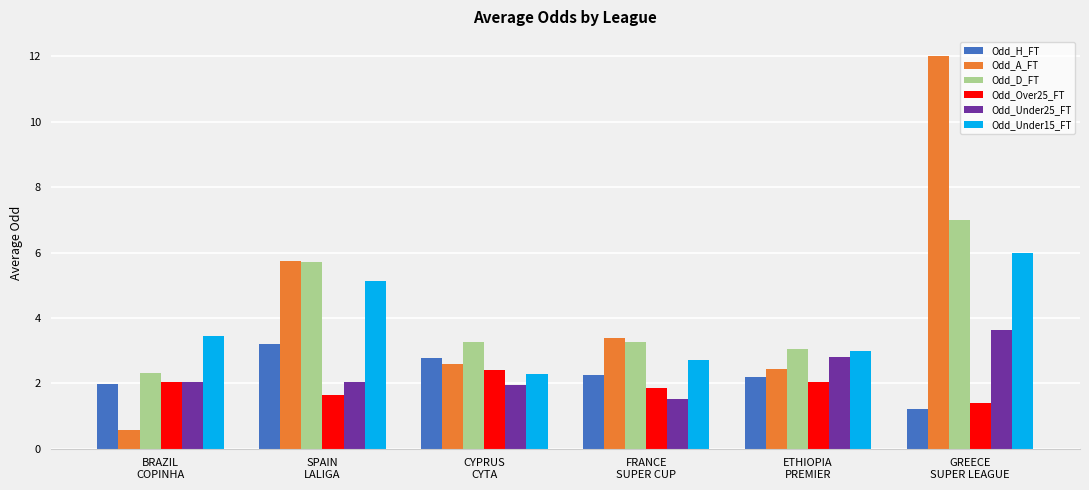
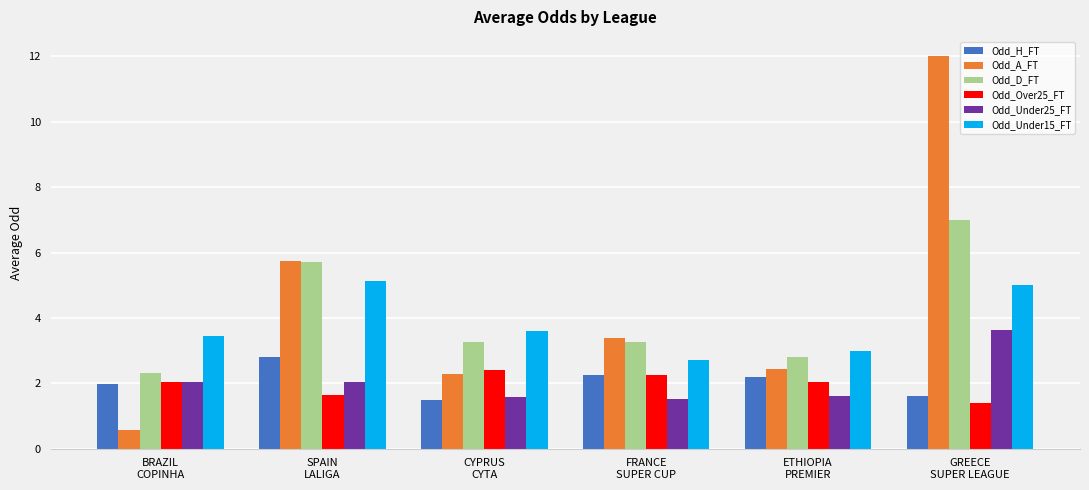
  {
    "Odd_H_FT": {
      "BRAZIL COPINHA": 2.0,
-     "SPAIN LALIGA": 3.2,
-     "CYPRUS CYTA": 2.8,
+     "SPAIN LALIGA": 2.8,
+     "CYPRUS CYTA": 1.5,
      "FRANCE SUPER CUP": 2.3,
      "ETHIOPIA PREMIER": 2.2,
-     "GREECE SUPER LEAGUE": 1.2
+     "GREECE SUPER LEAGUE": 1.6
    },
    "Odd_A_FT": {
      "BRAZIL COPINHA": 0.6,
      "SPAIN LALIGA": 5.7,
-     "CYPRUS CYTA": 2.6,
+     "CYPRUS CYTA": 2.3,
      "FRANCE SUPER CUP": 3.4,
      "ETHIOPIA PREMIER": 2.5,
      "GREECE SUPER LEAGUE": 12.0
    },
    "Odd_D_FT": {
      "BRAZIL COPINHA": 2.3,
      "SPAIN LALIGA": 5.7,
      "CYPRUS CYTA": 3.3,
      "FRANCE SUPER CUP": 3.3,
-     "ETHIOPIA PREMIER": 3.1,
+     "ETHIOPIA PREMIER": 2.8,
      "GREECE SUPER LEAGUE": 7.0
    },
    "Odd_Over25_FT": {
      "BRAZIL COPINHA": 2.1,
      "SPAIN LALIGA": 1.6,
      "CYPRUS CYTA": 2.4,
-     "FRANCE SUPER CUP": 1.9,
+     "FRANCE SUPER CUP": 2.3,
      "ETHIOPIA PREMIER": 2.1,
      "GREECE SUPER LEAGUE": 1.4
    },
    "Odd_Under25_FT": {
      "BRAZIL COPINHA": 2.0,
      "SPAIN LALIGA": 2.0,
-     "CYPRUS CYTA": 2.0,
+     "CYPRUS CYTA": 1.6,
      "FRANCE SUPER CUP": 1.5,
-     "ETHIOPIA PREMIER": 2.8,
+     "ETHIOPIA PREMIER": 1.6,
      "GREECE SUPER LEAGUE": 3.6
    },
    "Odd_Under15_FT": {
      "BRAZIL COPINHA": 3.4,
      "SPAIN LALIGA": 5.1,
-     "CYPRUS CYTA": 2.3,
+     "CYPRUS CYTA": 3.6,
      "FRANCE SUPER CUP": 2.7,
      "ETHIOPIA PREMIER": 3.0,
-     "GREECE SUPER LEAGUE": 6
+     "GREECE SUPER LEAGUE": 5
    }
  }
